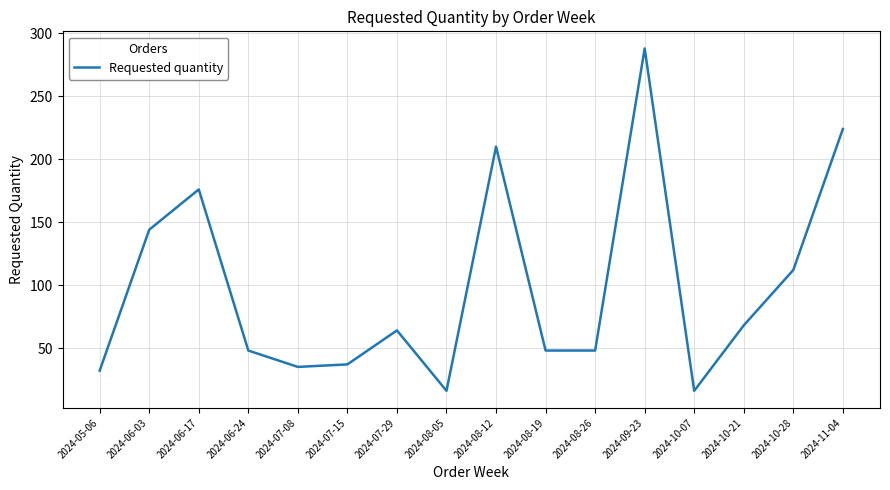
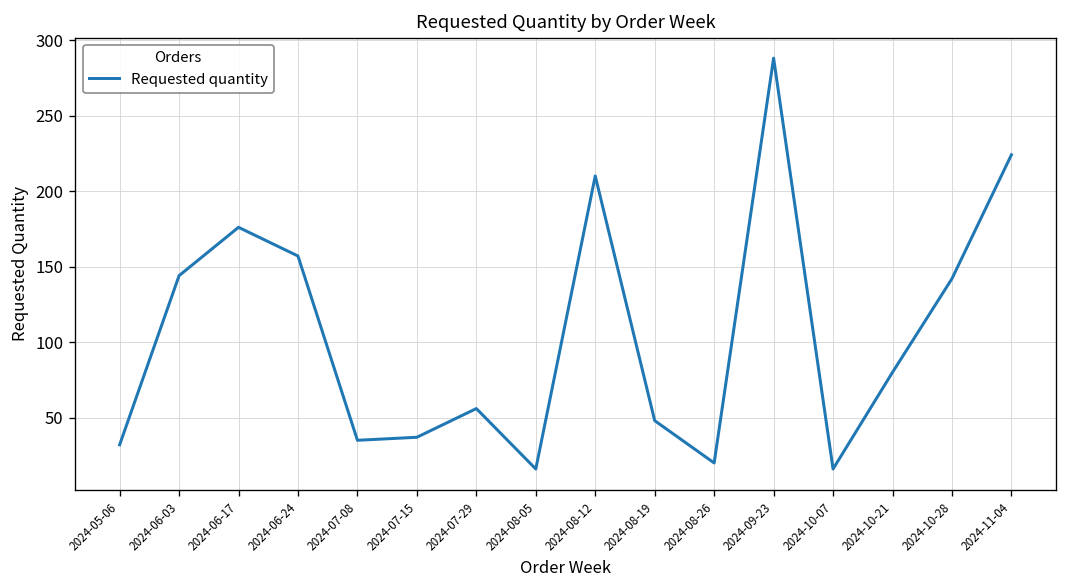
  {
    "2024-05-06": 32,
    "2024-06-03": 144,
    "2024-06-17": 176,
-   "2024-06-24": 48,
+   "2024-06-24": 157,
    "2024-07-08": 35,
    "2024-07-15": 37,
-   "2024-07-29": 64,
+   "2024-07-29": 56,
    "2024-08-05": 16,
    "2024-08-12": 210,
    "2024-08-19": 48,
-   "2024-08-26": 48,
+   "2024-08-26": 20,
    "2024-09-23": 288,
    "2024-10-07": 16,
-   "2024-10-21": 68,
-   "2024-10-28": 112,
+   "2024-10-21": 80,
+   "2024-10-28": 142,
    "2024-11-04": 224
  }
